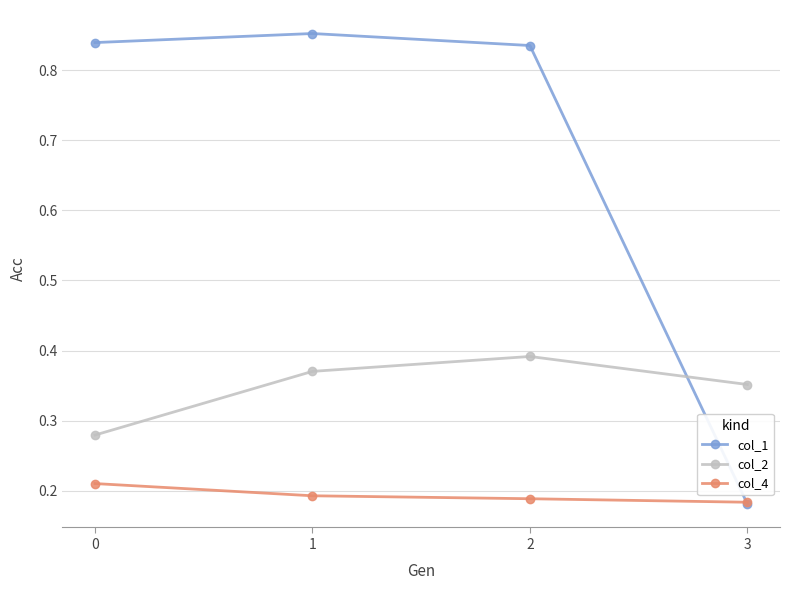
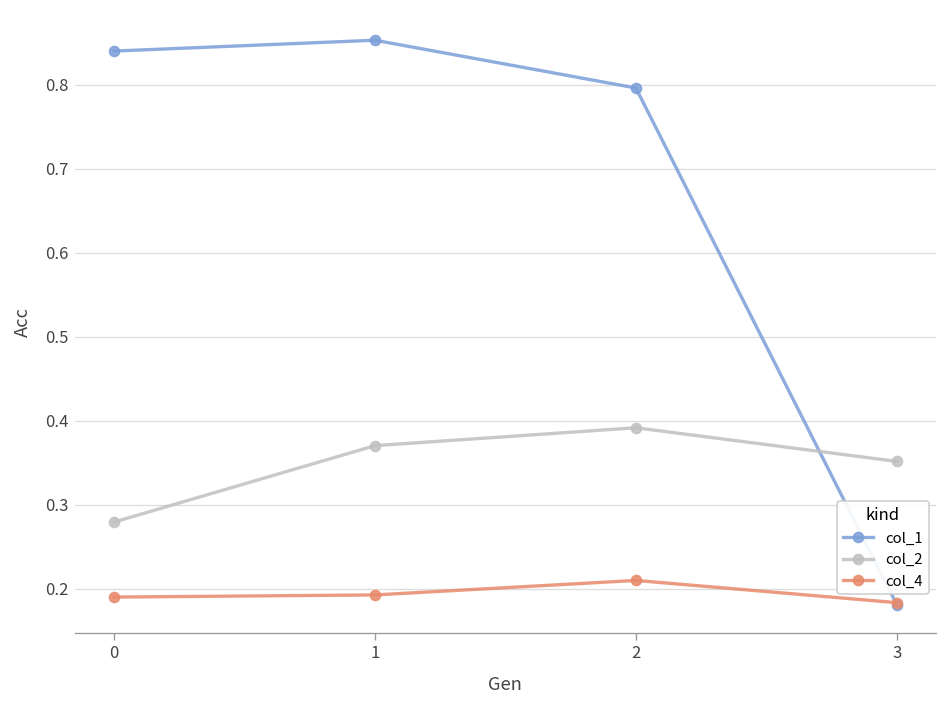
  {
    "col_1": {
      "0": 0.84,
      "1": 0.85,
-     "2": 0.84
+     "2": 0.80
    },
    "col_2": {
      "0": 0.28,
      "1": 0.37,
      "2": 0.39,
      "3": 0.35
    },
    "col_4": {
-     "0": 0.21,
+     "0": 0.19,
      "1": 0.19,
-     "2": 0.19
+     "2": 0.21
    }
  }
